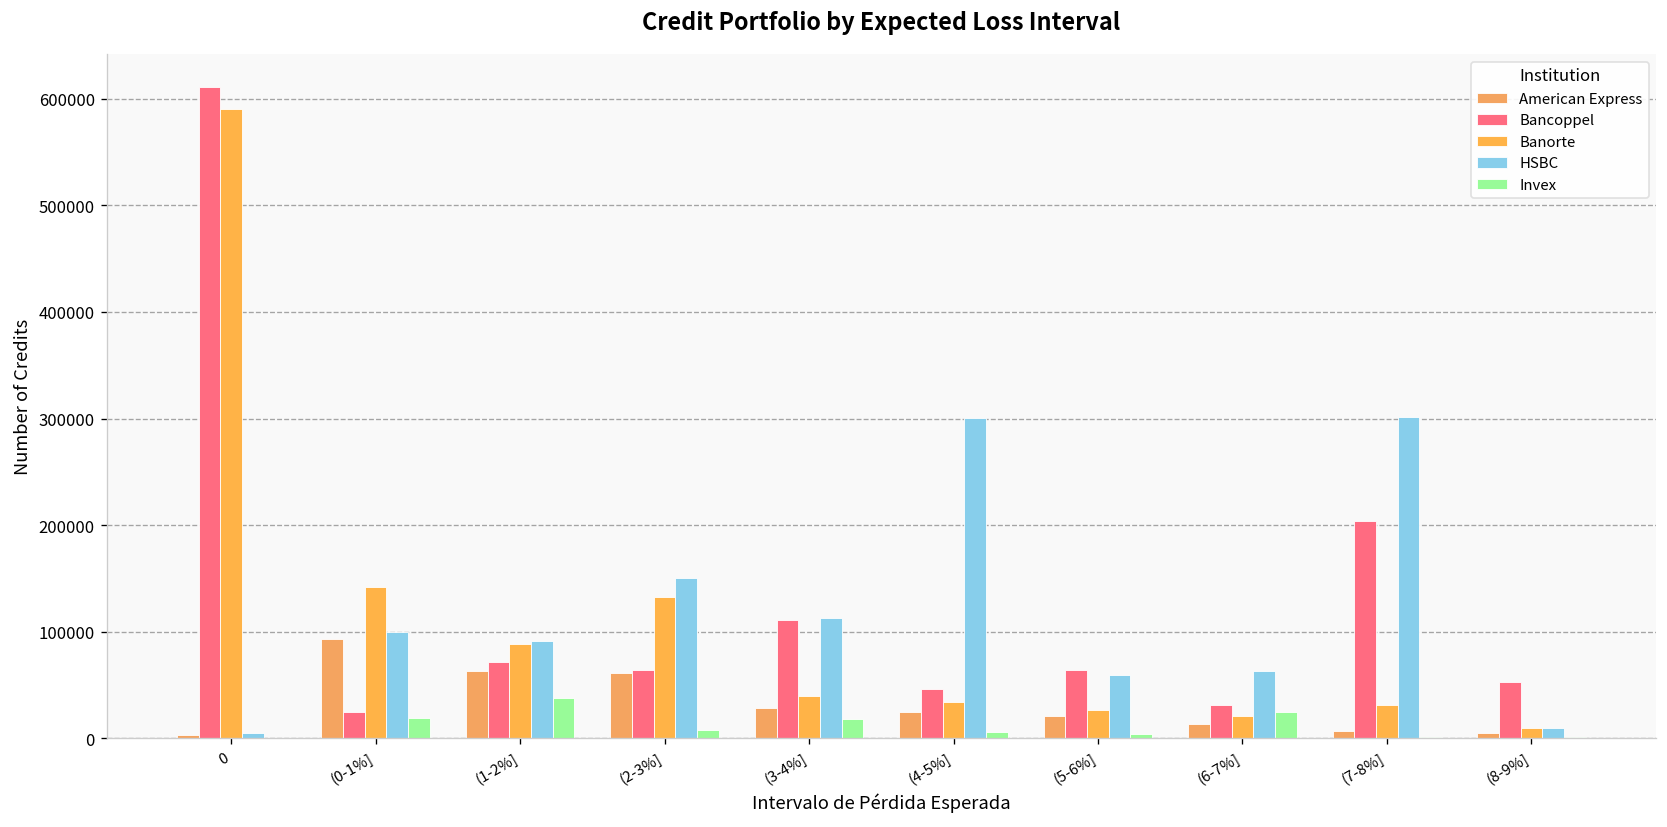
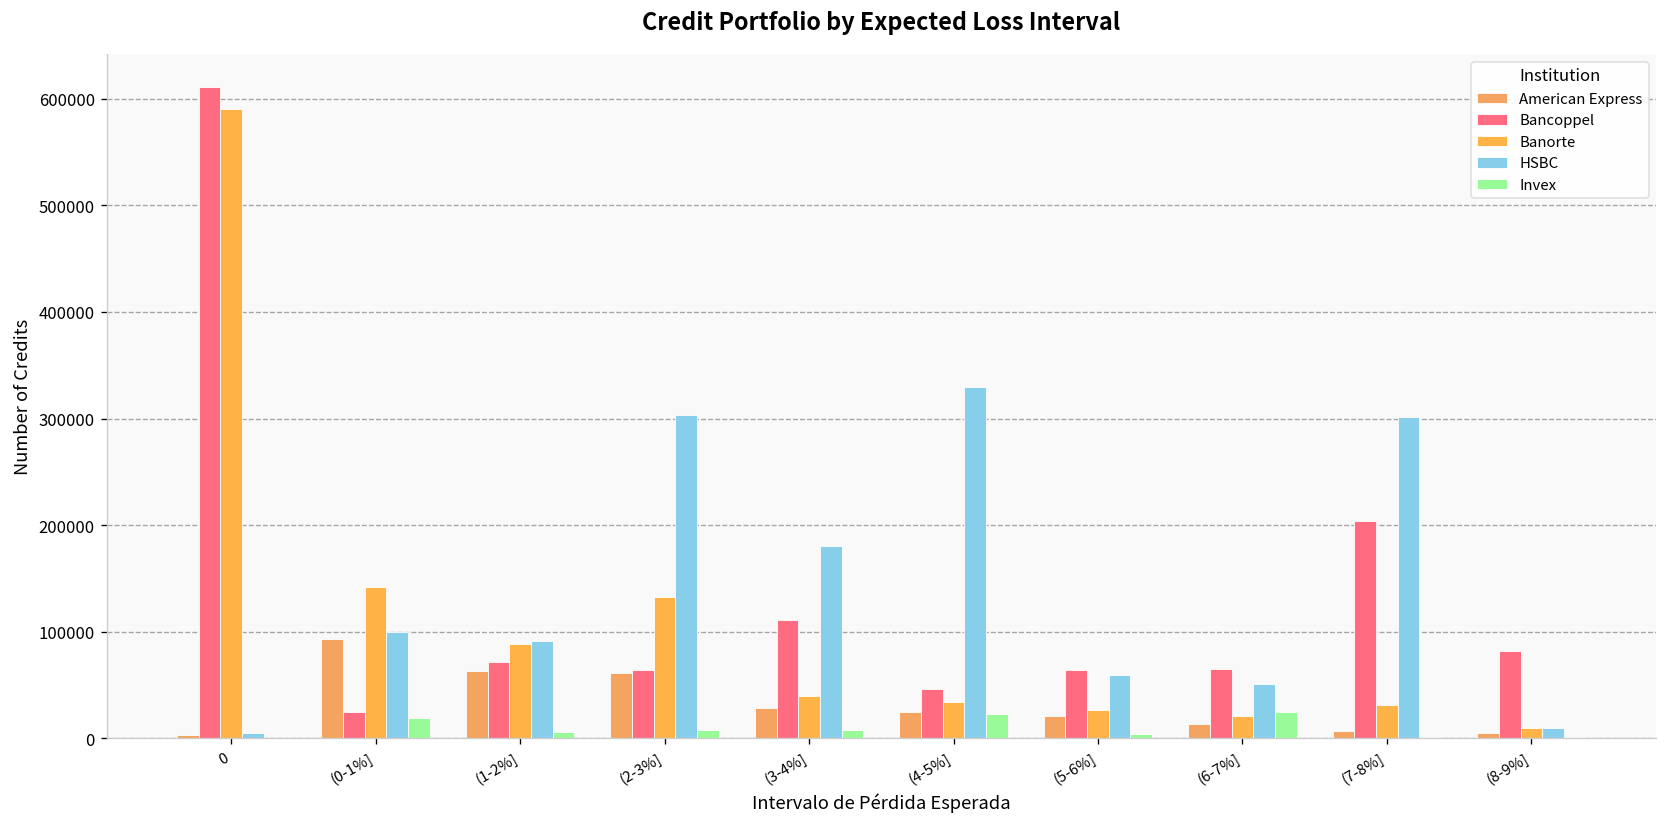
  {
    "Bancoppel": {
      "0": 610000,
      "(0-1%]": 20000,
      "(1-2%]": 70000,
      "(2-3%]": 60000,
      "(3-4%]": 110000,
      "(4-5%]": 50000,
      "(5-6%]": 60000,
-     "(6-7%]": 30000,
+     "(6-7%]": 70000,
      "(7-8%]": 200000,
-     "(8-9%]": 50000
+     "(8-9%]": 80000
    },
    "HSBC": {
      "0": 10000,
      "(0-1%]": 100000,
      "(1-2%]": 90000,
-     "(2-3%]": 150000,
-     "(3-4%]": 110000,
-     "(4-5%]": 300000,
+     "(2-3%]": 300000,
+     "(3-4%]": 180000,
+     "(4-5%]": 330000,
      "(5-6%]": 60000,
-     "(6-7%]": 60000,
+     "(6-7%]": 50000,
      "(7-8%]": 300000,
      "(8-9%]": 10000
    },
    "Invex": {
      "(0-1%]": 20000,
-     "(1-2%]": 40000,
+     "(1-2%]": 10000,
      "(2-3%]": 10000,
-     "(3-4%]": 20000,
-     "(4-5%]": 10000,
+     "(3-4%]": 10000,
+     "(4-5%]": 20000,
      "(5-6%]": 0,
      "(6-7%]": 20000
    }
  }
